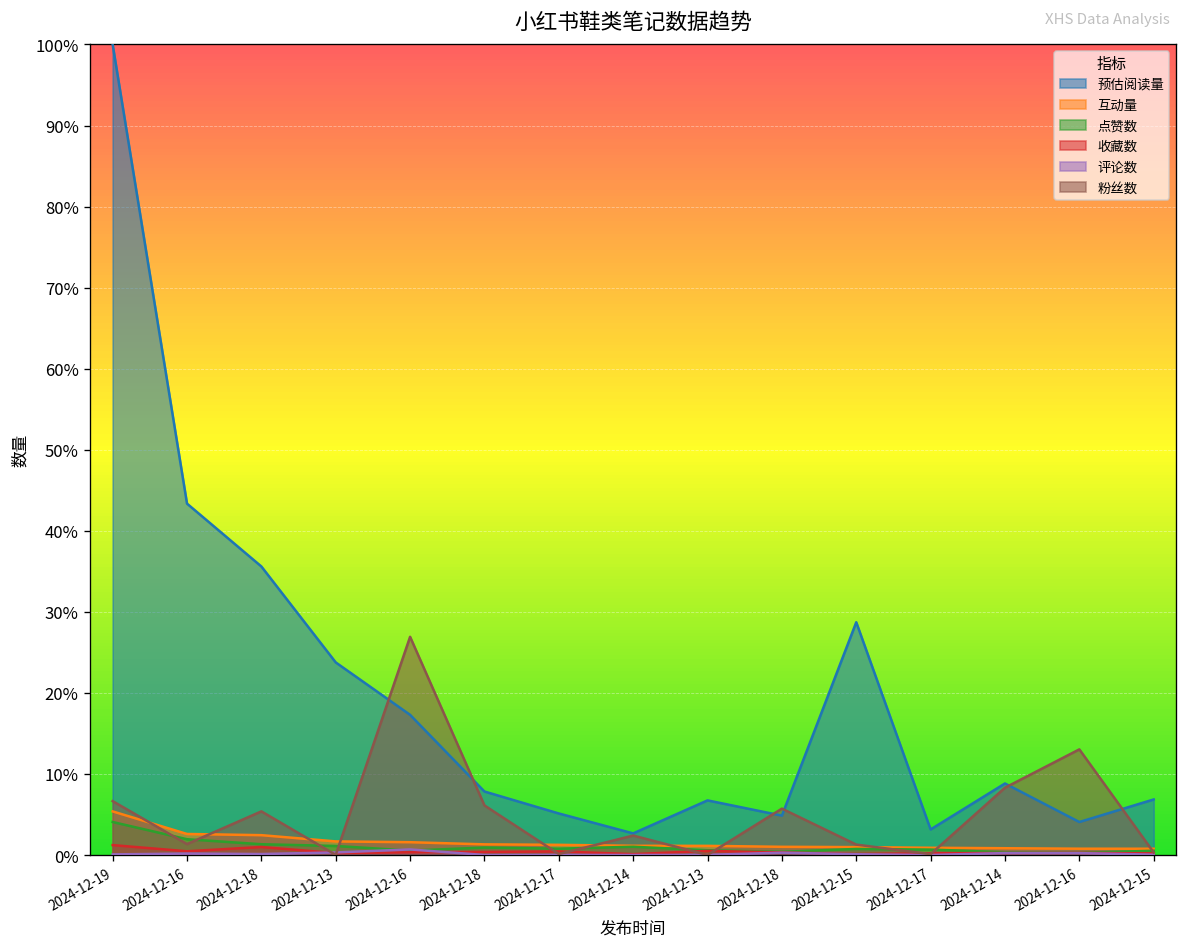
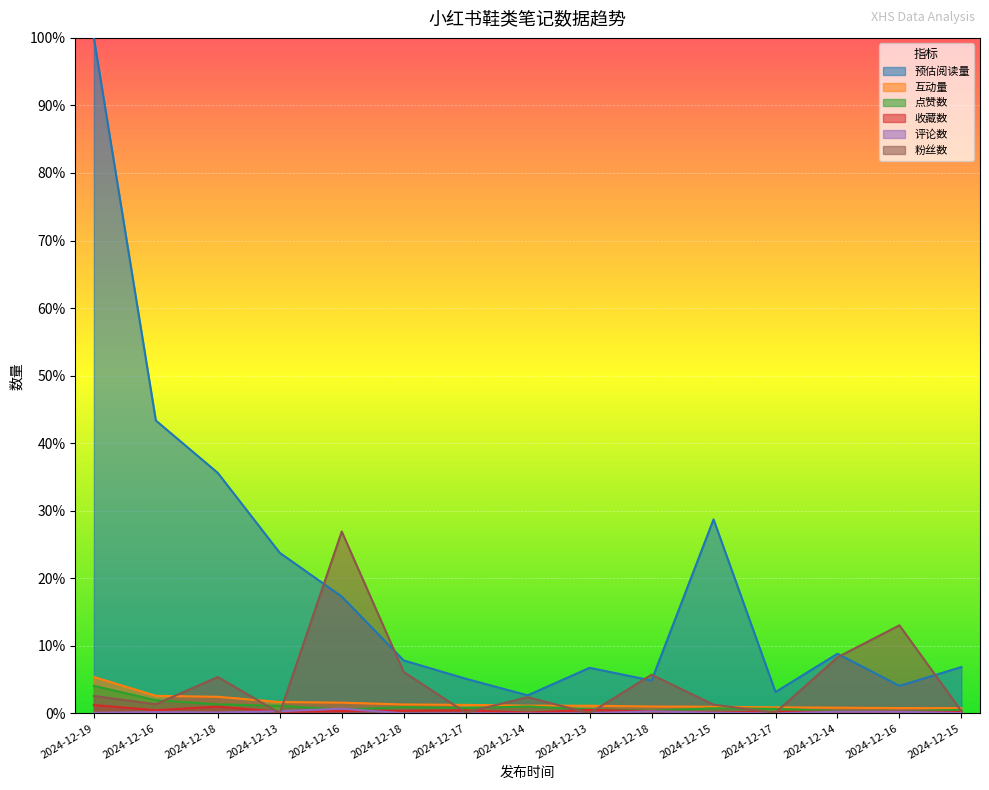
  {
    "预估阅读量": {
      "2024-12-19": "100%"
    },
    "互动量": {
      "2024-12-19": "5%"
    },
    "点赞数": {
      "2024-12-19": "4%"
    },
    "收藏数": {
      "2024-12-19": "1%"
    },
    "评论数": {
      "2024-12-19": "0%"
    },
    "粉丝数": {
-     "2024-12-19": "7%"
+     "2024-12-19": "3%"
    }
  }
